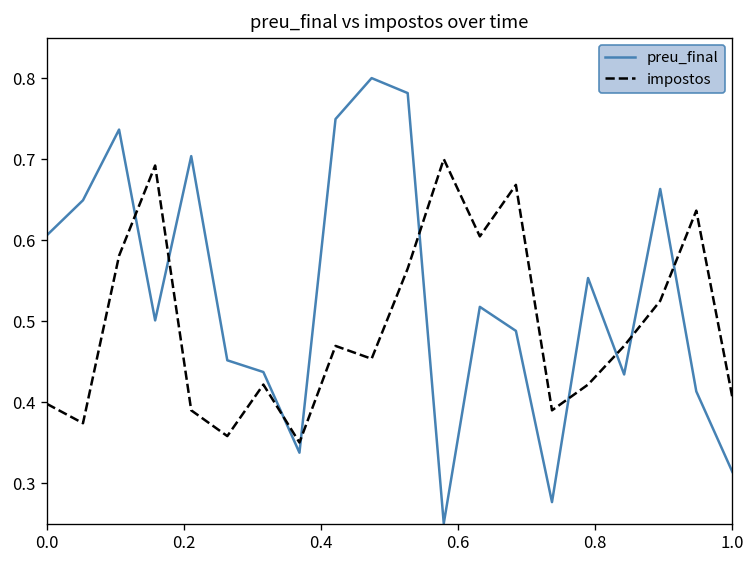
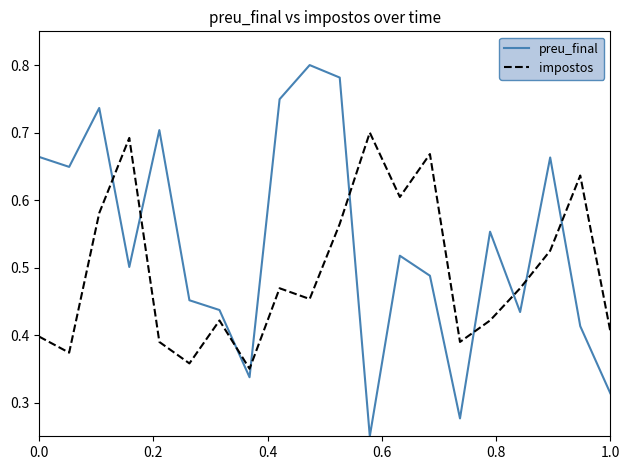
  {
    "preu_final": {
-     "0.0": 0.61,
+     "0.0": 0.66,
      "1.0": 0.31
    },
    "impostos": {
      "0.0": 0.40,
      "1.0": 0.41
    }
  }
